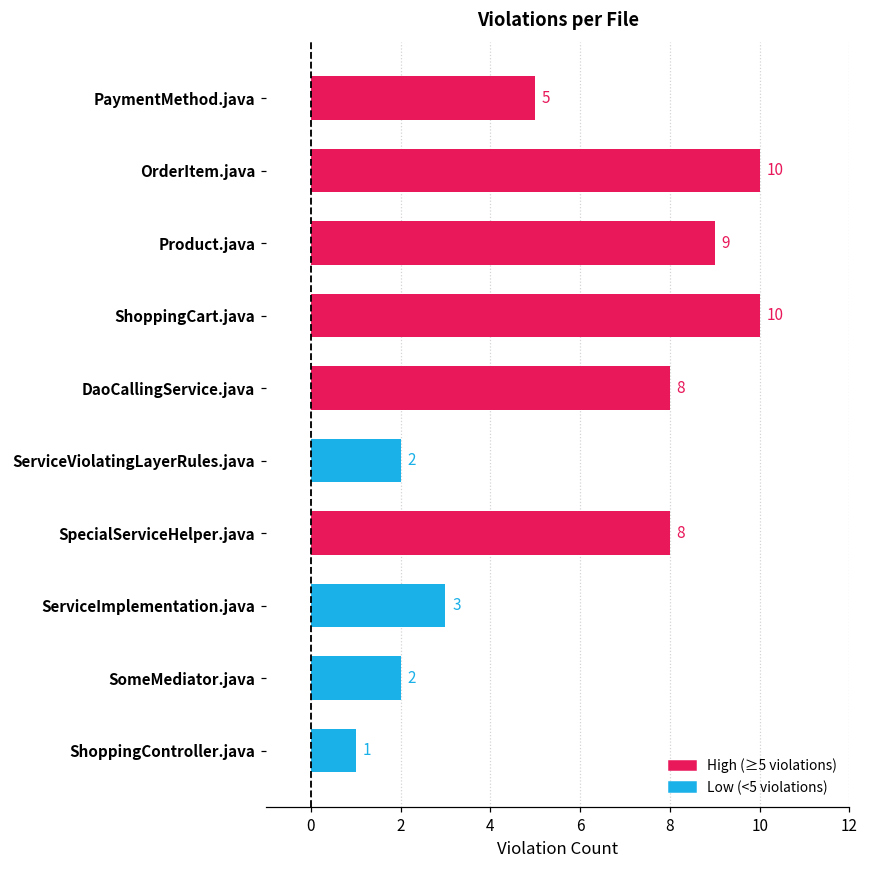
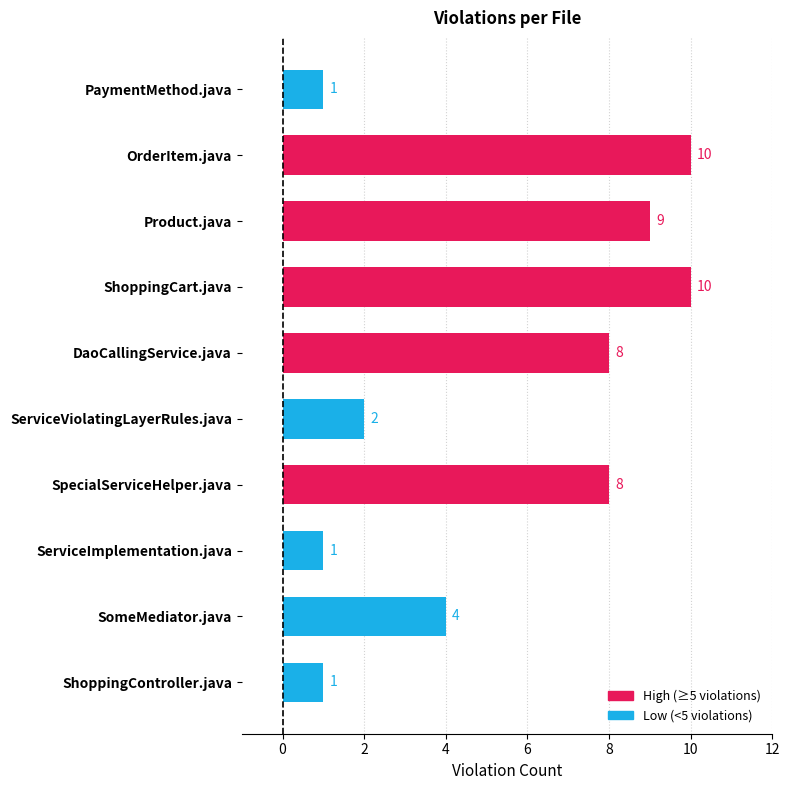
  {
-   "PaymentMethod.java": 5,
+   "PaymentMethod.java": 1,
    "OrderItem.java": 10,
    "Product.java": 9,
    "ShoppingCart.java": 10,
    "DaoCallingService.java": 8,
    "ServiceViolatingLayerRules.java": 2,
    "SpecialServiceHelper.java": 8,
-   "ServiceImplementation.java": 3,
-   "SomeMediator.java": 2,
+   "ServiceImplementation.java": 1,
+   "SomeMediator.java": 4,
    "ShoppingController.java": 1
  }
